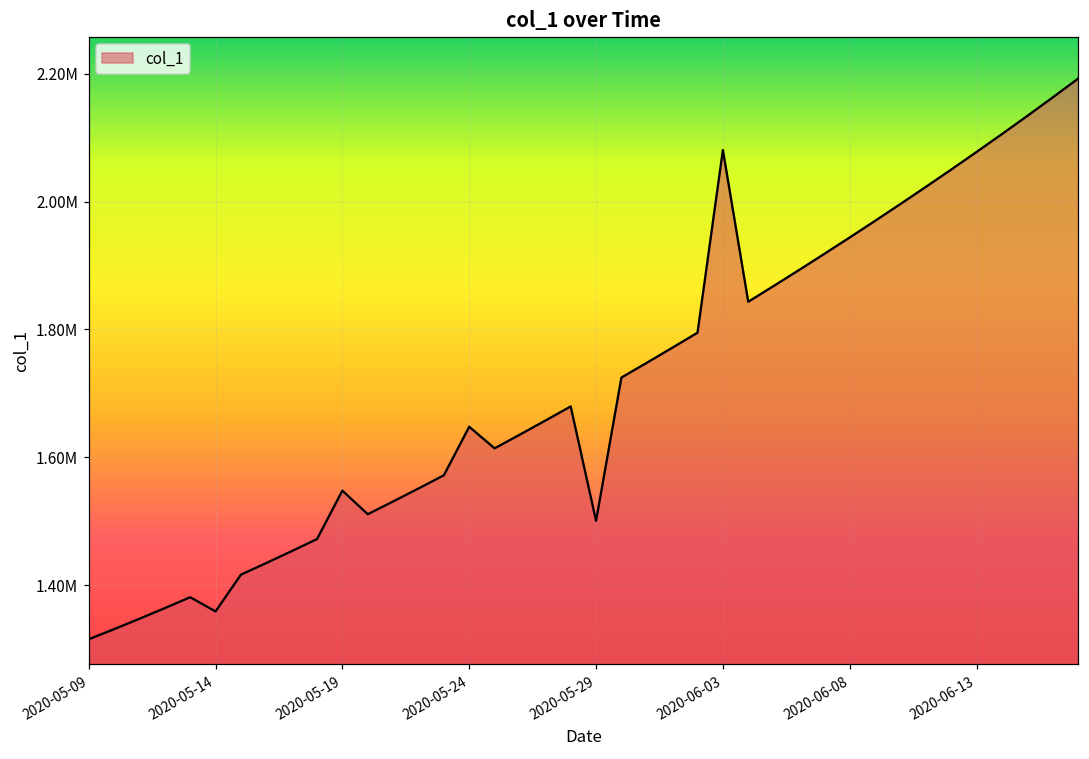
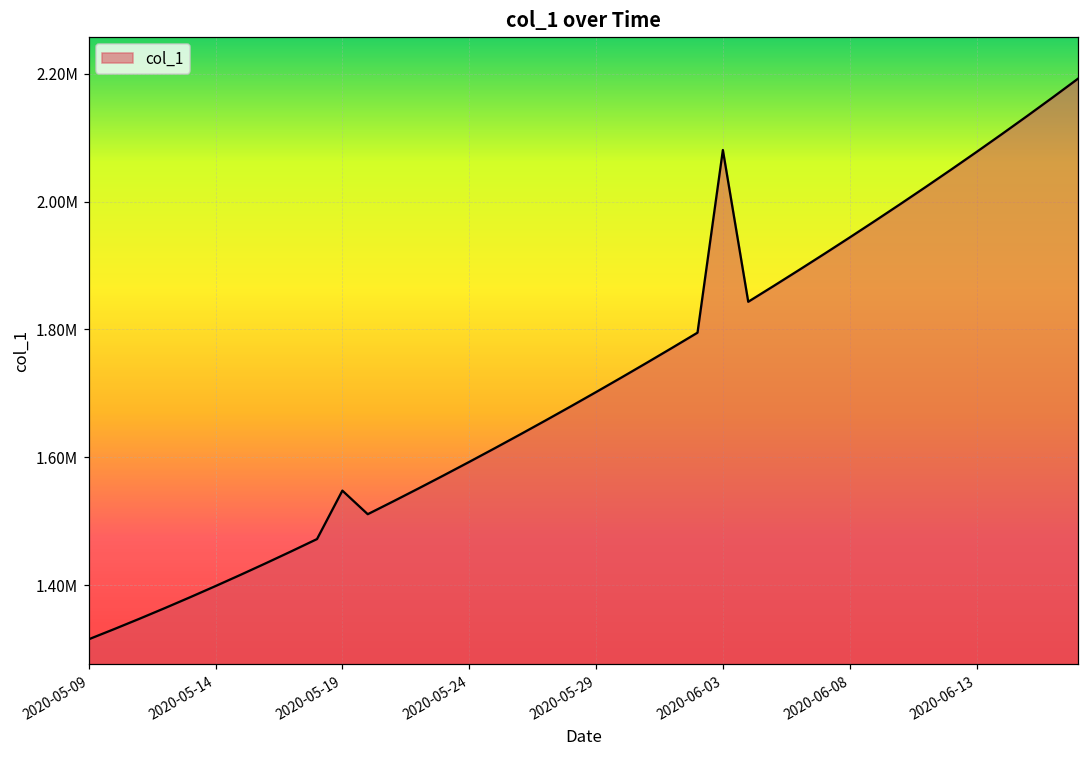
  {
    "2020-05-09": 1320000,
-   "2020-05-14": 1360000,
+   "2020-05-14": 1400000,
    "2020-05-19": 1550000,
-   "2020-05-24": 1650000,
-   "2020-05-29": 1500000,
+   "2020-05-24": 1590000,
+   "2020-05-29": 1700000,
    "2020-06-03": 2080000,
    "2020-06-08": 1940000,
    "2020-06-13": 2080000
  }
